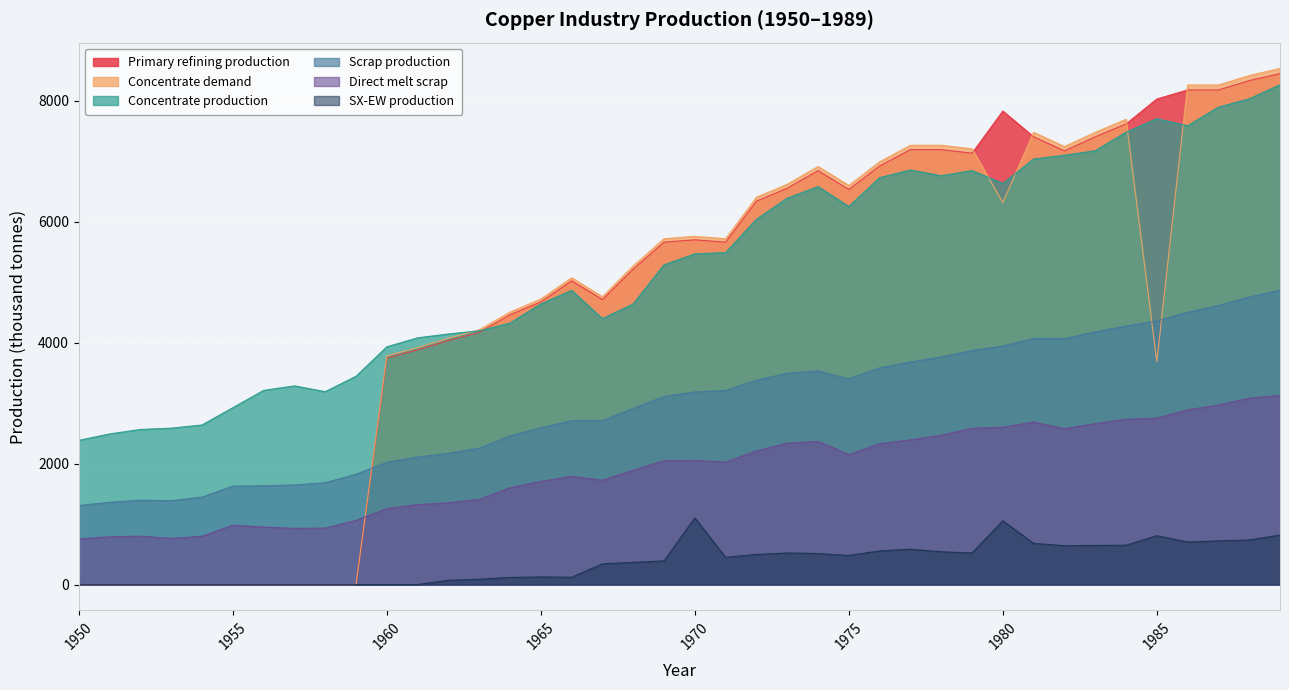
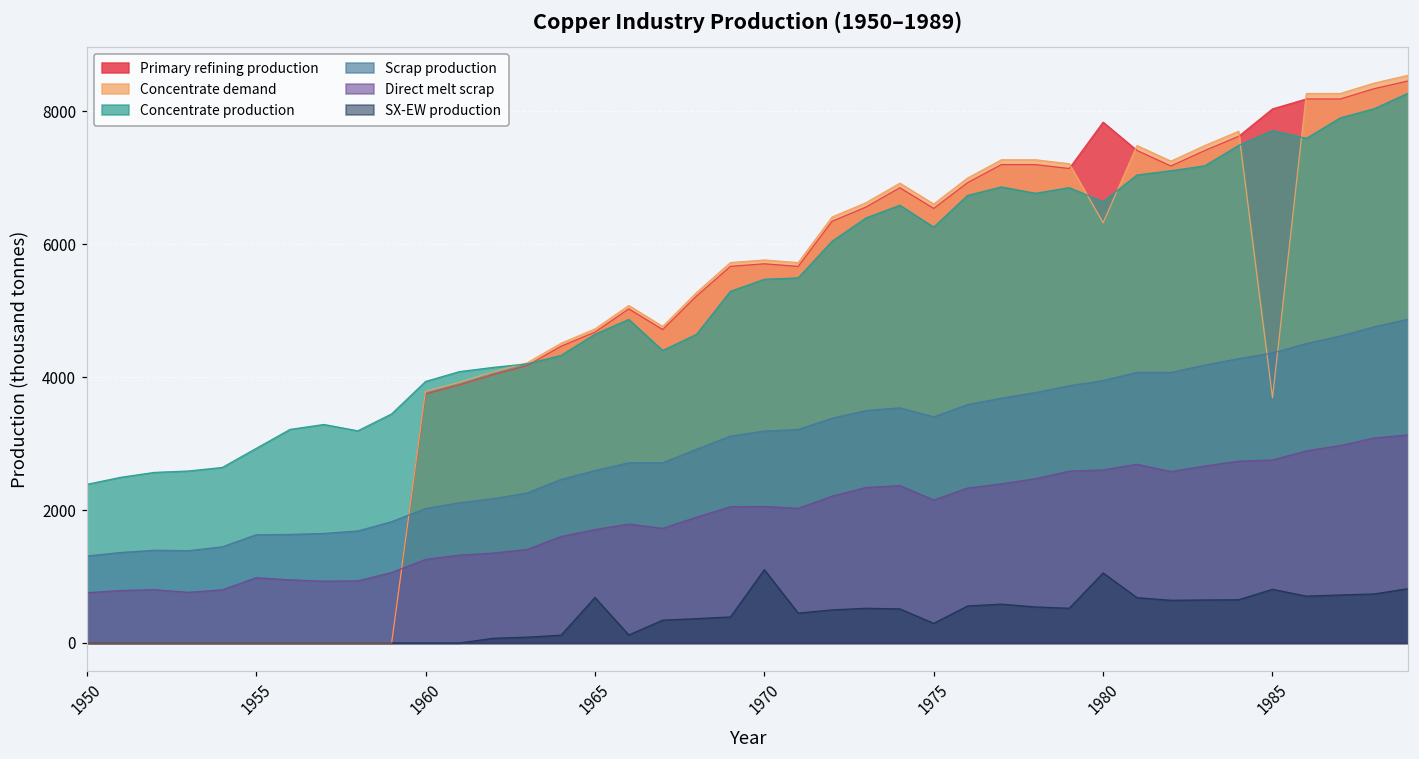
  {
    "Primary refining production": {
      "1970": 5700,
      "1975": 6500,
      "1980": 7800,
      "1985": 8000
    },
    "Concentrate demand": {
      "1965": 4700,
      "1970": 5800,
      "1975": 6600,
      "1980": 6300,
      "1985": 3700
    },
    "SX-EW production": {
      "1960": 0,
-     "1965": 100,
+     "1965": 700,
      "1970": 1100,
-     "1975": 500,
+     "1975": 300,
      "1980": 1100,
      "1985": 800
    }
  }
